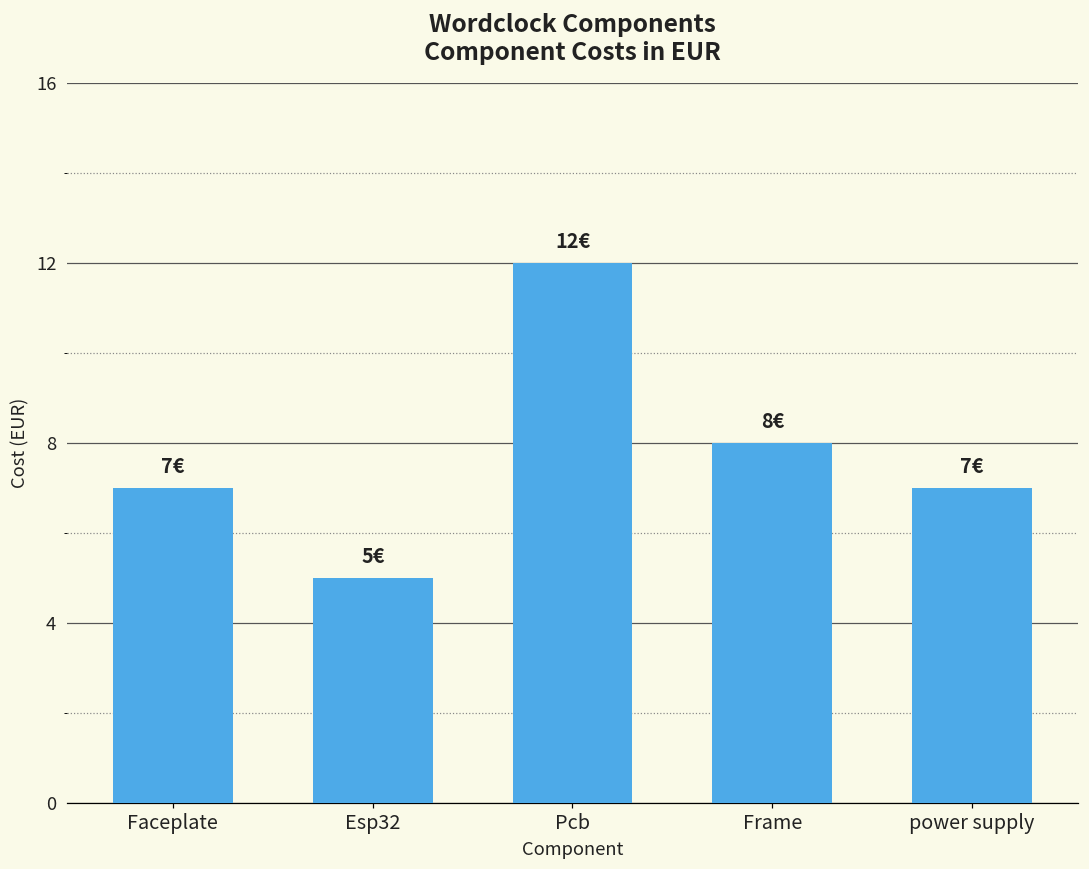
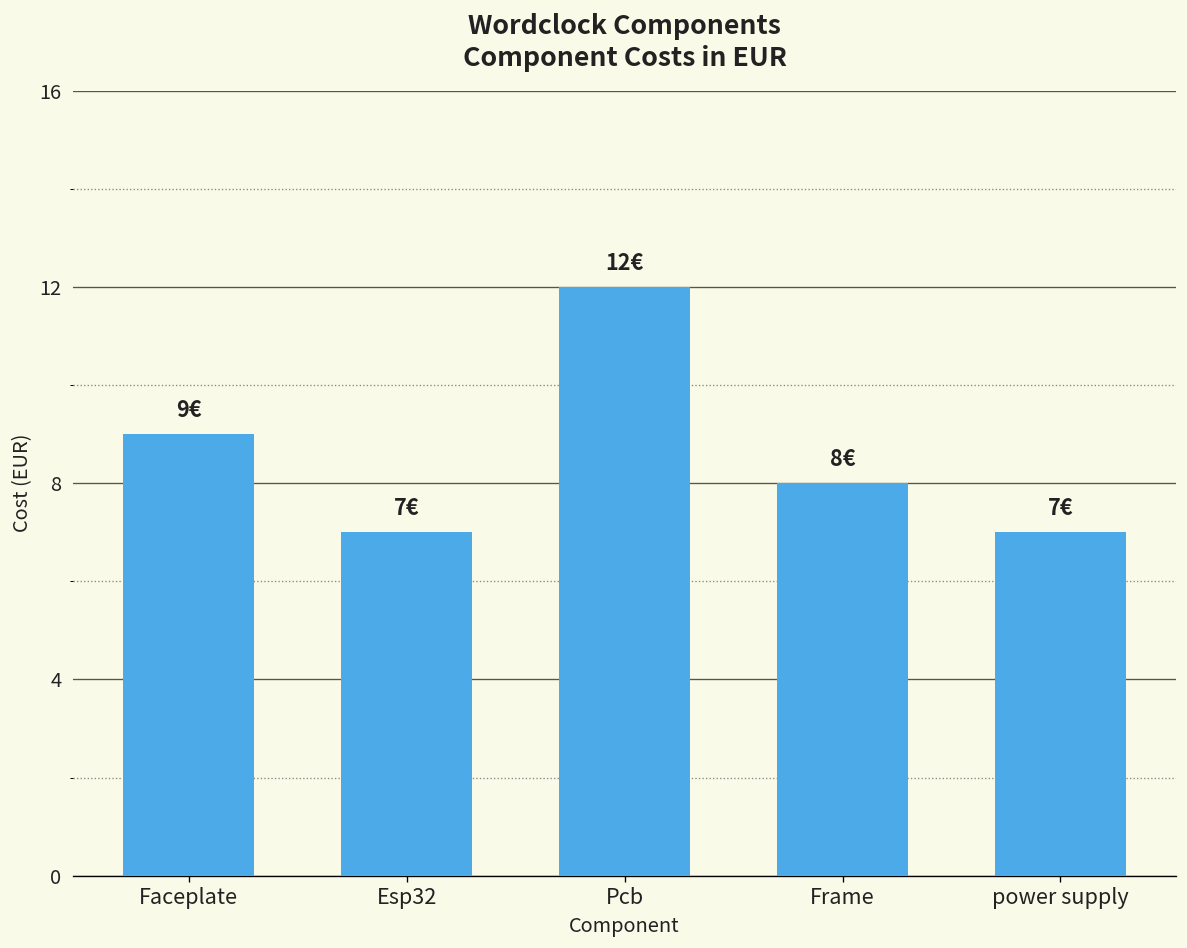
  {
-   "Faceplate": "7€",
-   "Esp32": "5€",
+   "Faceplate": "9€",
+   "Esp32": "7€",
    "Pcb": "12€",
    "Frame": "8€",
    "power supply": "7€"
  }
